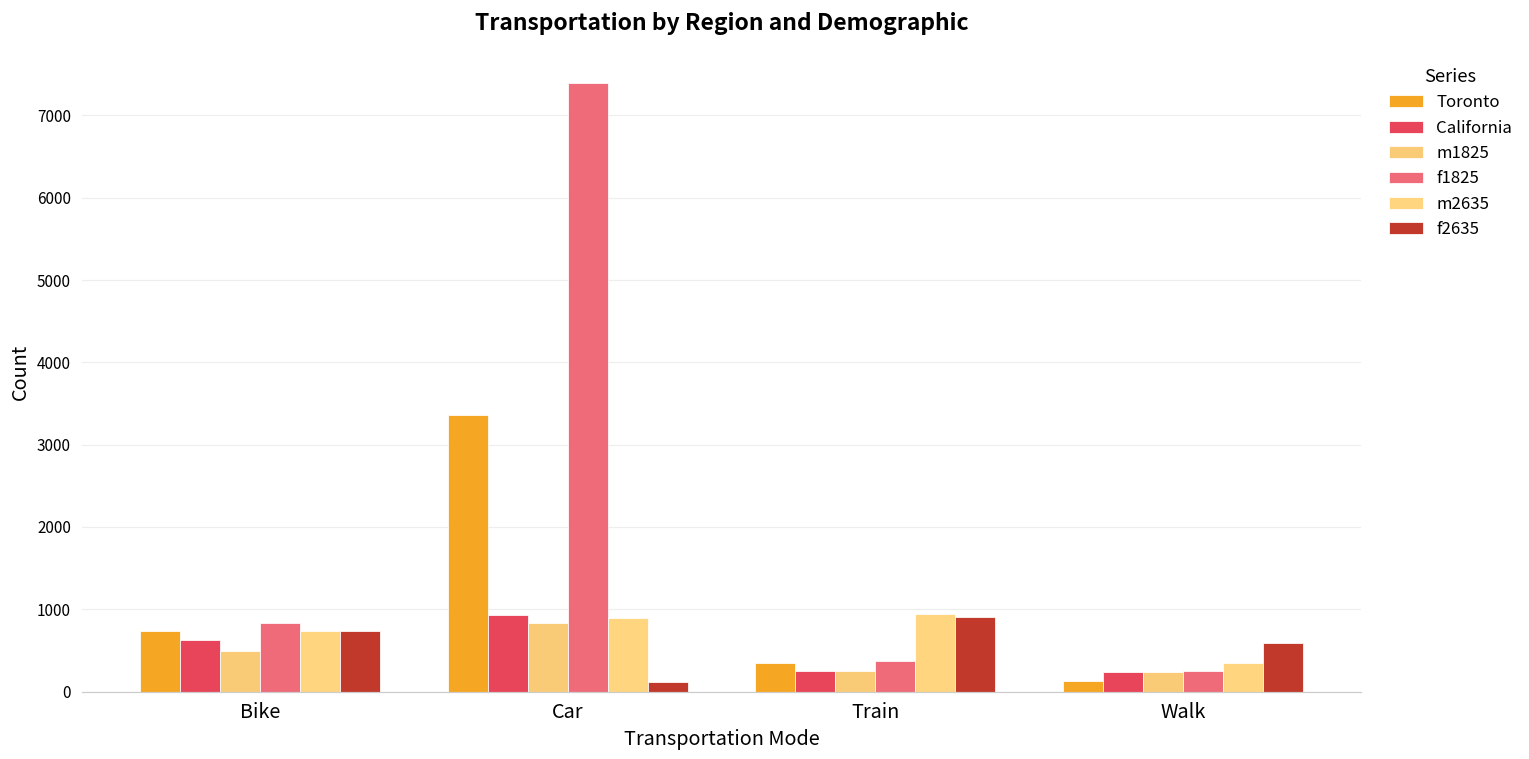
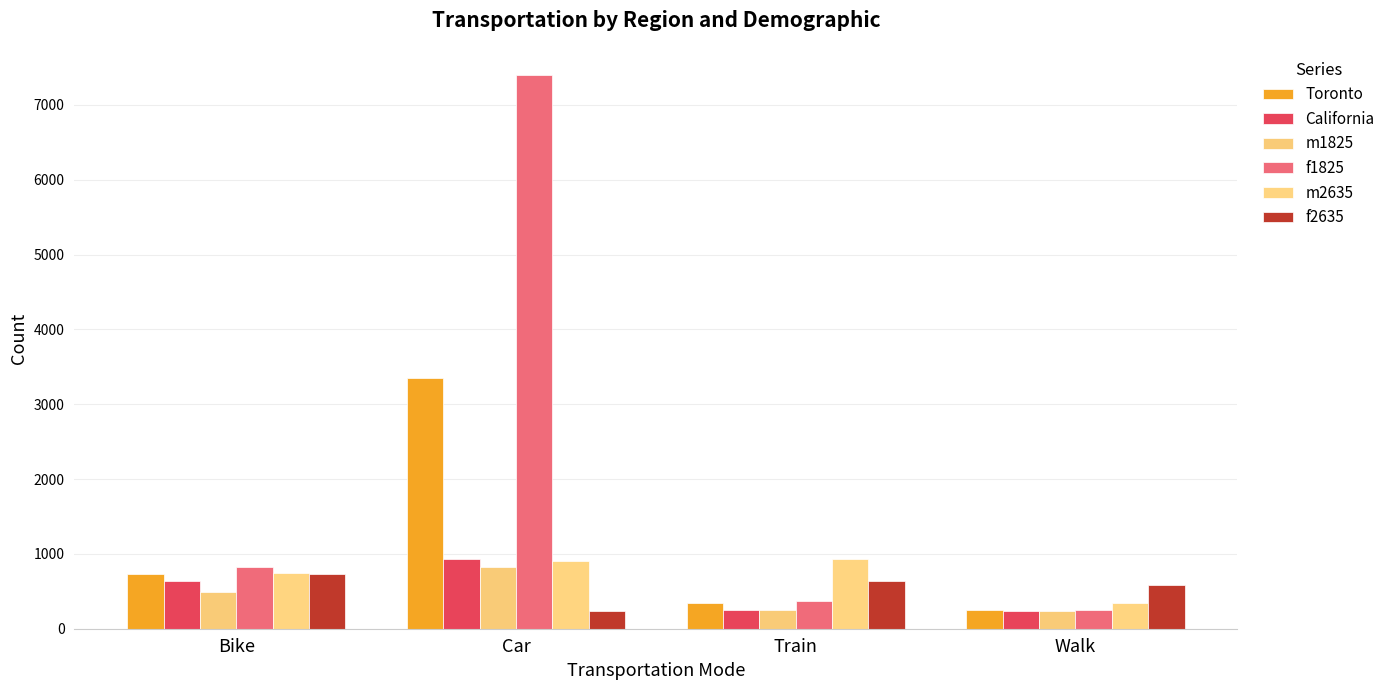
  {
    "Toronto": {
      "Bike": 700,
      "Car": 3400,
      "Train": 300,
-     "Walk": 100
+     "Walk": 200
    },
    "f2635": {
      "Bike": 700,
-     "Car": 100,
-     "Train": 900,
+     "Car": 200,
+     "Train": 600,
      "Walk": 600
    }
  }
